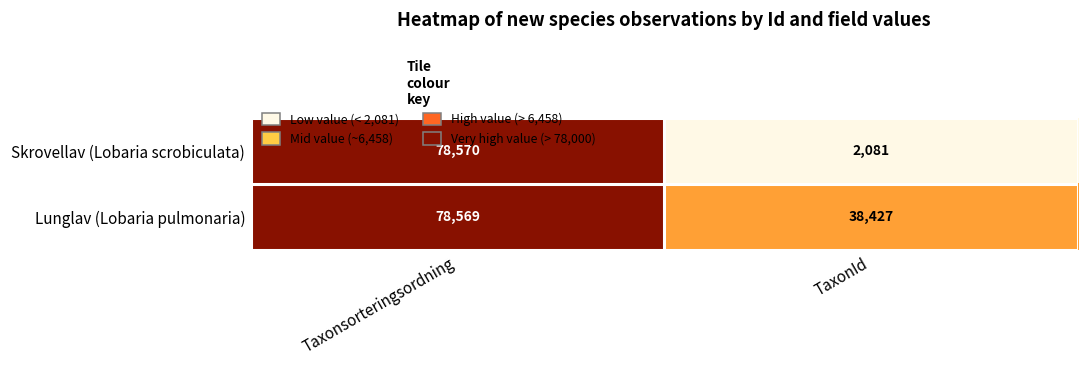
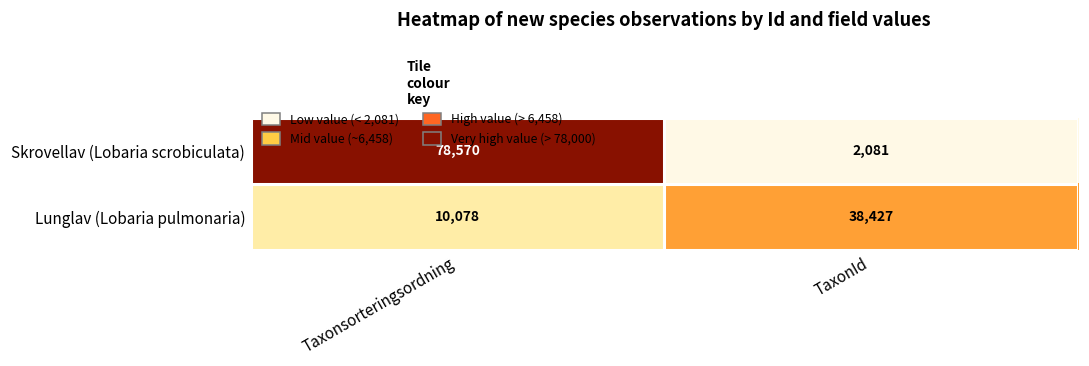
  {
    "Skrovellav (Lobaria scrobiculata)": {
      "Taxonsorteringsordning": "78,570",
      "TaxonId": "2,081"
    },
    "Lunglav (Lobaria pulmonaria)": {
-     "Taxonsorteringsordning": "78,569",
+     "Taxonsorteringsordning": "10,078",
      "TaxonId": "38,427"
    }
  }
